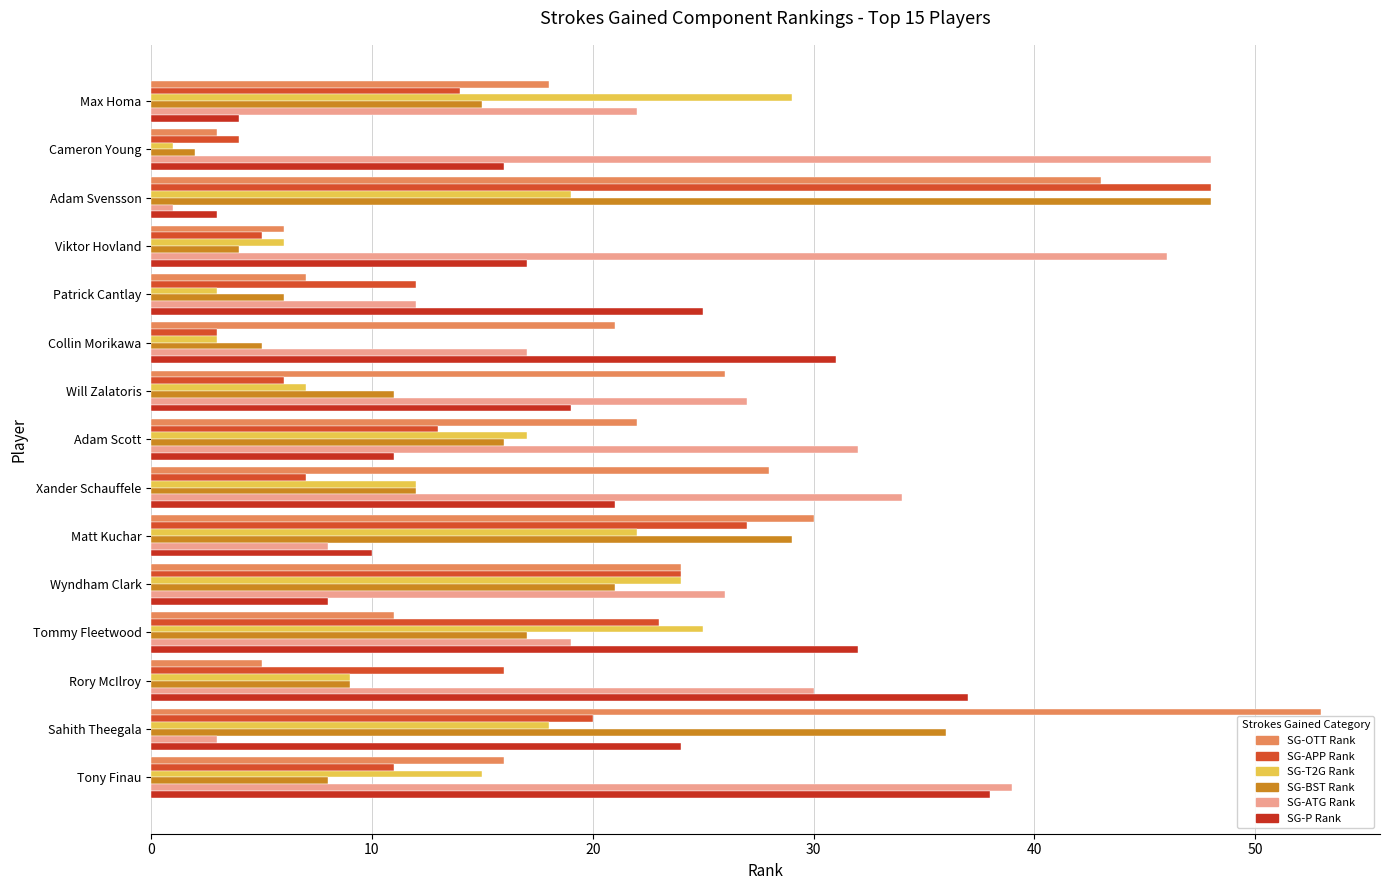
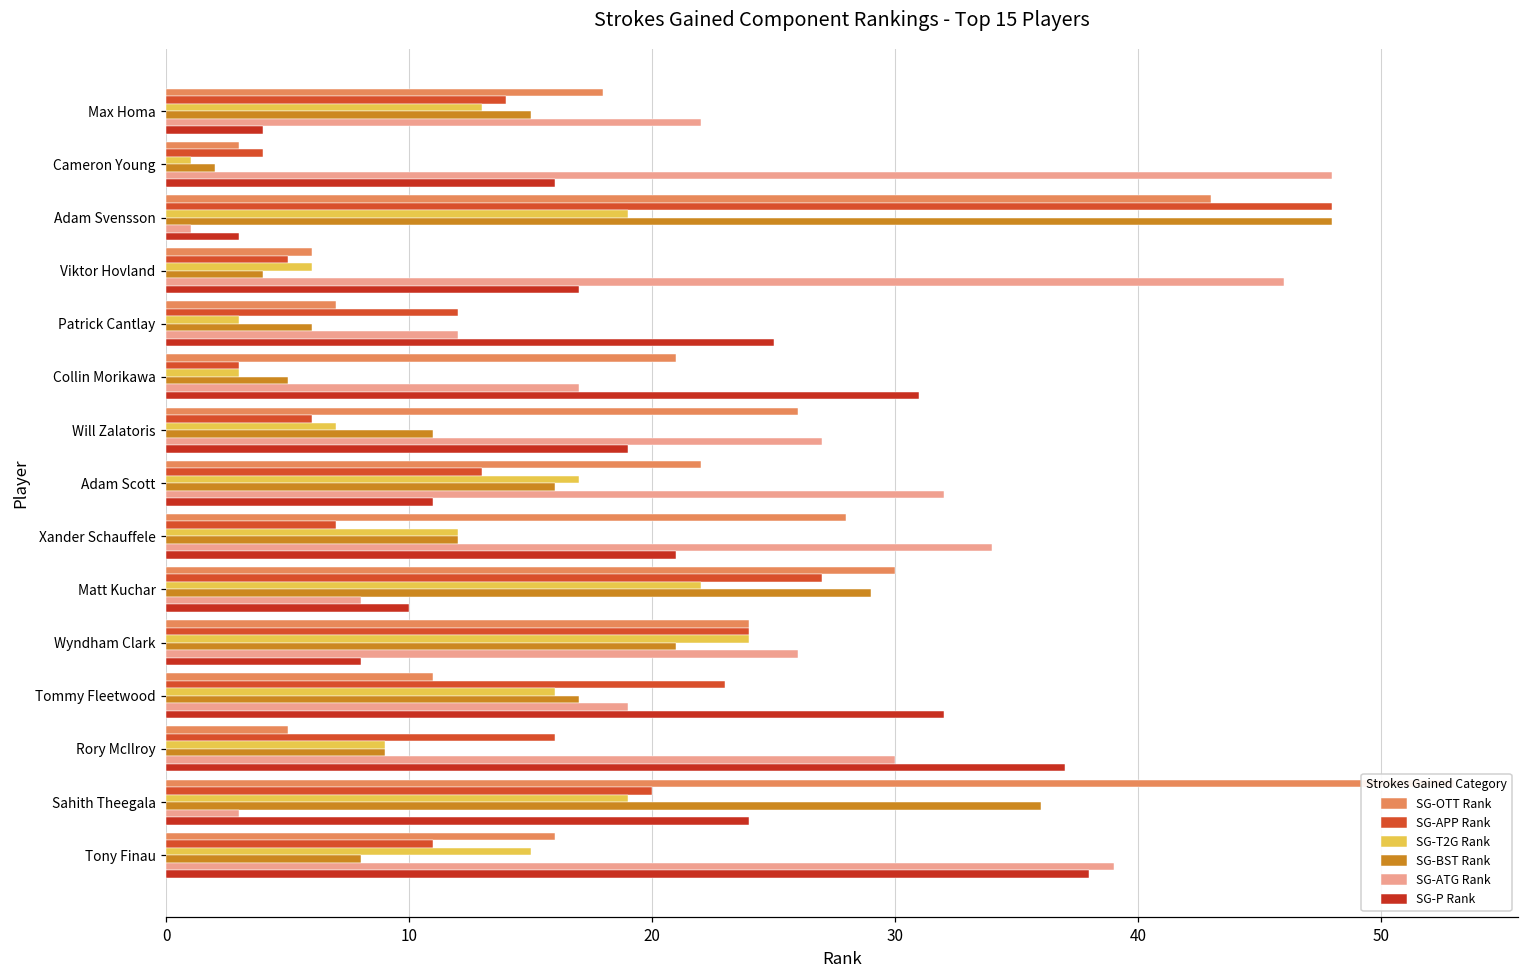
  {
    "SG-T2G Rank": {
-     "Max Homa": 29,
+     "Max Homa": 13,
      "Cameron Young": 1,
      "Adam Svensson": 19,
      "Viktor Hovland": 6,
      "Patrick Cantlay": 3,
      "Collin Morikawa": 3,
      "Will Zalatoris": 7,
      "Adam Scott": 17,
      "Xander Schauffele": 12,
      "Matt Kuchar": 22,
      "Wyndham Clark": 24,
-     "Tommy Fleetwood": 25,
+     "Tommy Fleetwood": 16,
      "Rory McIlroy": 9,
-     "Sahith Theegala": 18,
+     "Sahith Theegala": 19,
      "Tony Finau": 15
    }
  }
